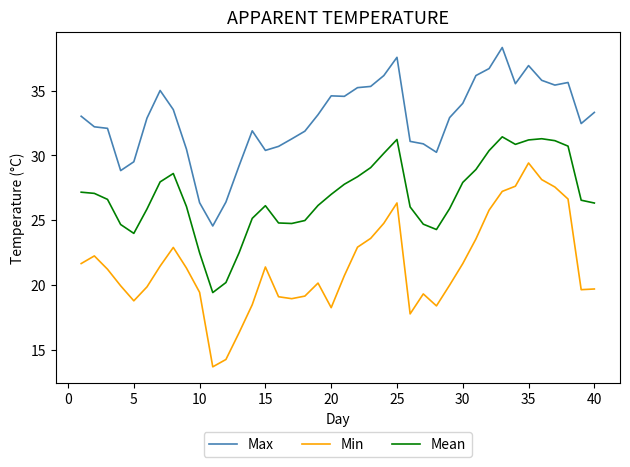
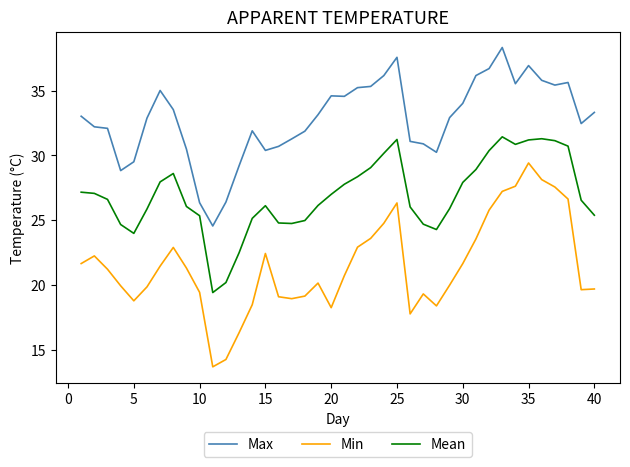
  {
    "Max": {
      "5": 29.5,
      "10": 26.3,
      "15": 30.4,
      "20": 34.6,
      "25": 37.6,
      "30": 34.0,
      "35": 36.9,
      "40": 33.3
    },
    "Min": {
      "5": 18.8,
      "10": 19.4,
-     "15": 21.4,
+     "15": 22.4,
      "20": 18.2,
      "25": 26.3,
      "30": 21.6,
      "35": 29.4,
      "40": 19.7
    },
    "Mean": {
      "5": 24.0,
-     "10": 22.5,
+     "10": 25.3,
      "15": 26.1,
      "20": 27.0,
      "25": 31.2,
      "30": 27.9,
      "35": 31.2,
-     "40": 26.3
+     "40": 25.4
    }
  }
